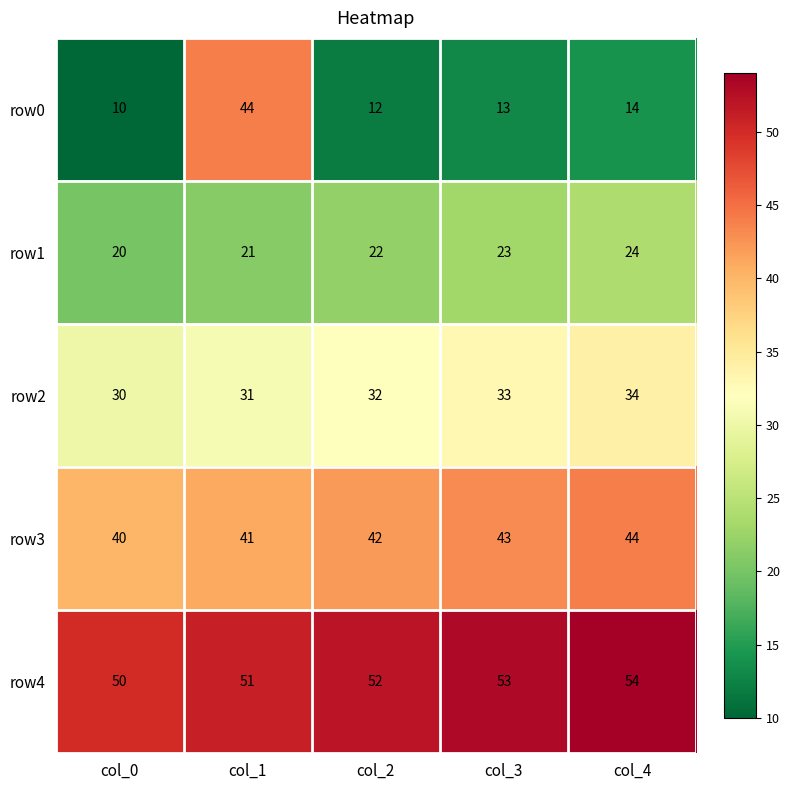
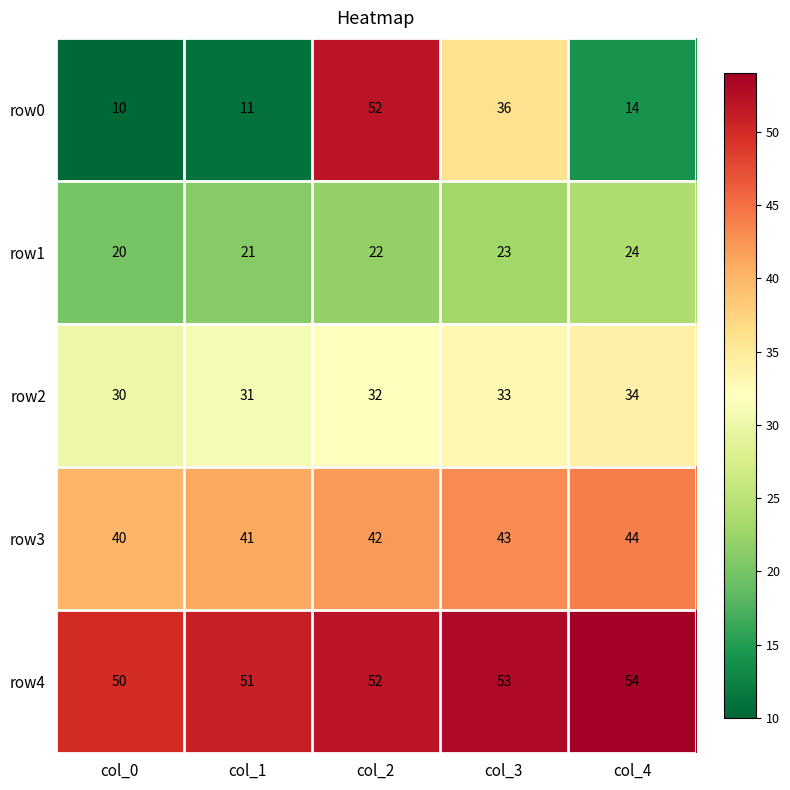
  {
    "row0": {
      "col_0": 10,
-     "col_1": 44,
-     "col_2": 12,
-     "col_3": 13,
+     "col_1": 11,
+     "col_2": 52,
+     "col_3": 36,
      "col_4": 14
    },
    "row1": {
      "col_0": 20,
      "col_1": 21,
      "col_2": 22,
      "col_3": 23,
      "col_4": 24
    },
    "row2": {
      "col_0": 30,
      "col_1": 31,
      "col_2": 32,
      "col_3": 33,
      "col_4": 34
    },
    "row3": {
      "col_0": 40,
      "col_1": 41,
      "col_2": 42,
      "col_3": 43,
      "col_4": 44
    },
    "row4": {
      "col_0": 50,
      "col_1": 51,
      "col_2": 52,
      "col_3": 53,
      "col_4": 54
    }
  }
